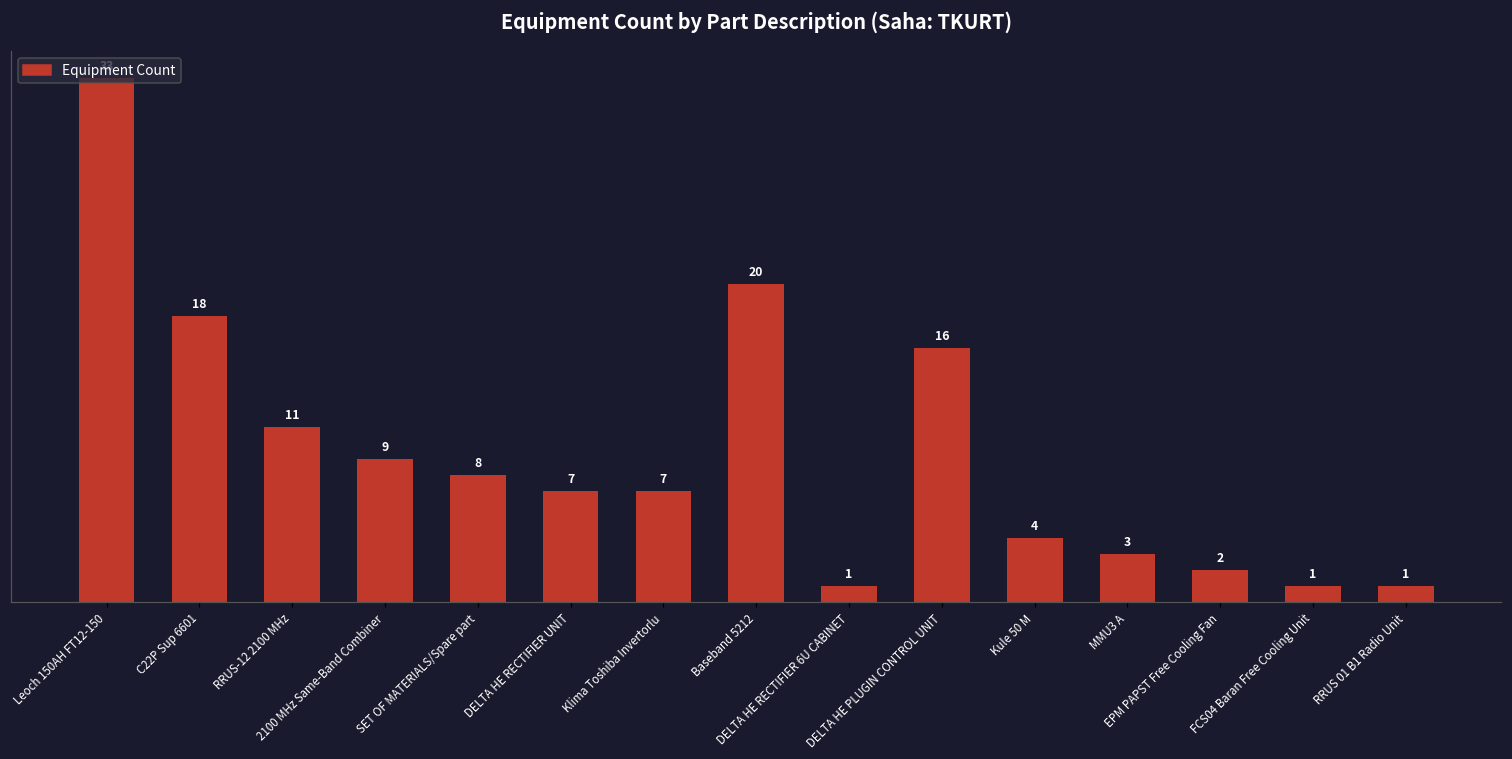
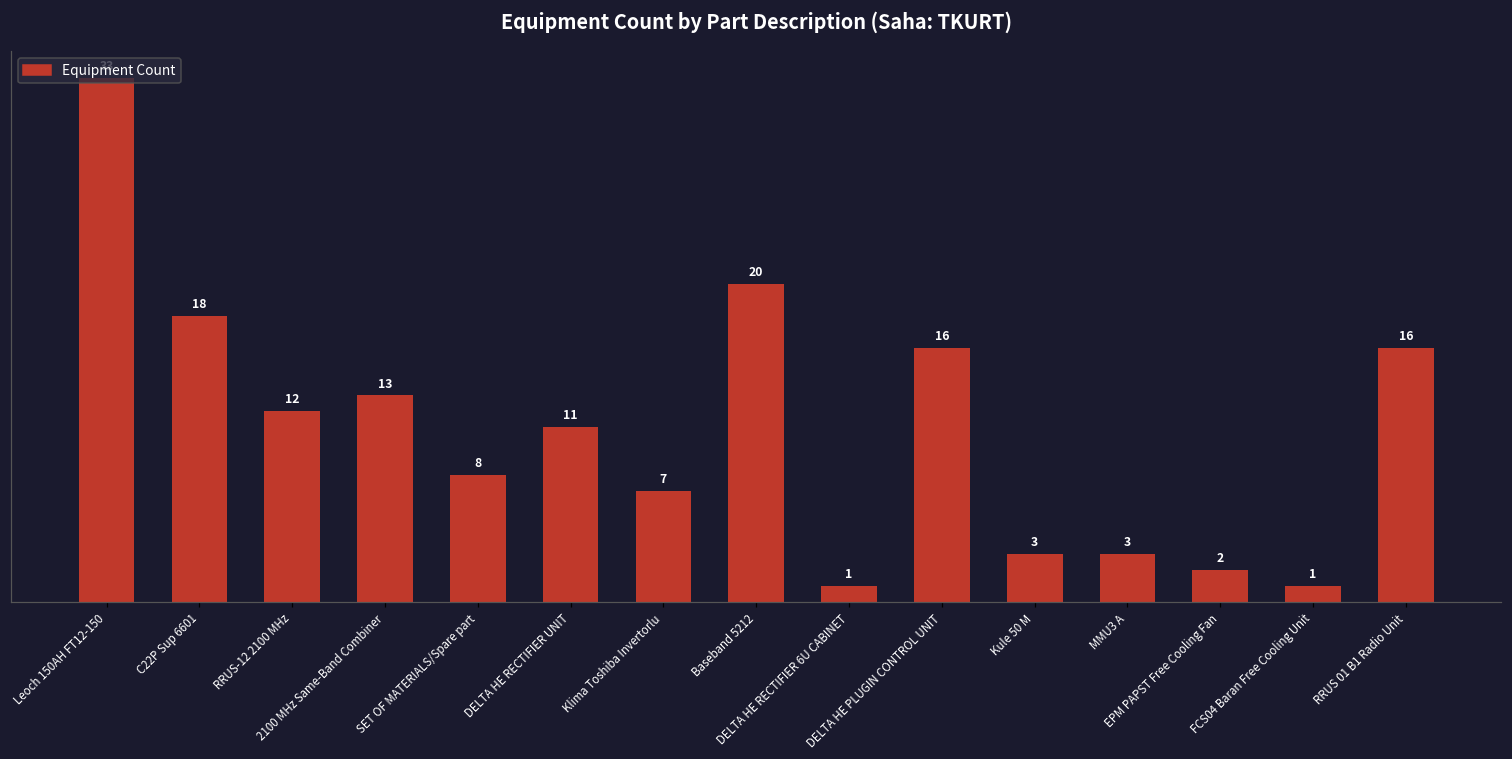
  {
    "C22P Sup 6601": 18,
-   "RRUS-12 2100 MHz": 11,
-   "2100 MHz Same-Band Combiner": 9,
+   "RRUS-12 2100 MHz": 12,
+   "2100 MHz Same-Band Combiner": 13,
    "SET OF MATERIALS/Spare part": 8,
-   "DELTA HE RECTIFIER UNIT": 7,
+   "DELTA HE RECTIFIER UNIT": 11,
    "Klima Toshiba Invertorlu": 7,
    "Baseband 5212": 20,
    "DELTA HE RECTIFIER 6U CABINET": 1,
    "DELTA HE PLUGIN CONTROL UNIT": 16,
-   "Kule 50 M": 4,
+   "Kule 50 M": 3,
    "MMU3 A": 3,
    "EPM PAPST Free Cooling Fan": 2,
    "FCS04 Baran Free Cooling Unit": 1,
-   "RRUS 01 B1 Radio Unit": 1
+   "RRUS 01 B1 Radio Unit": 16
  }
